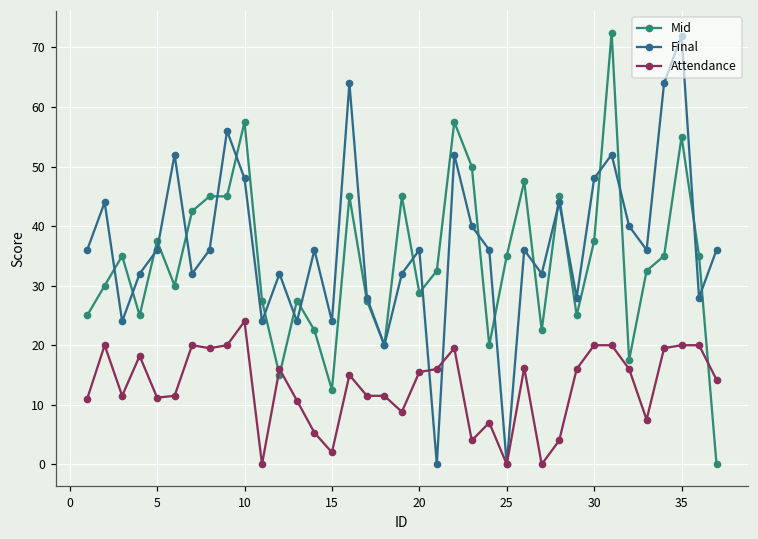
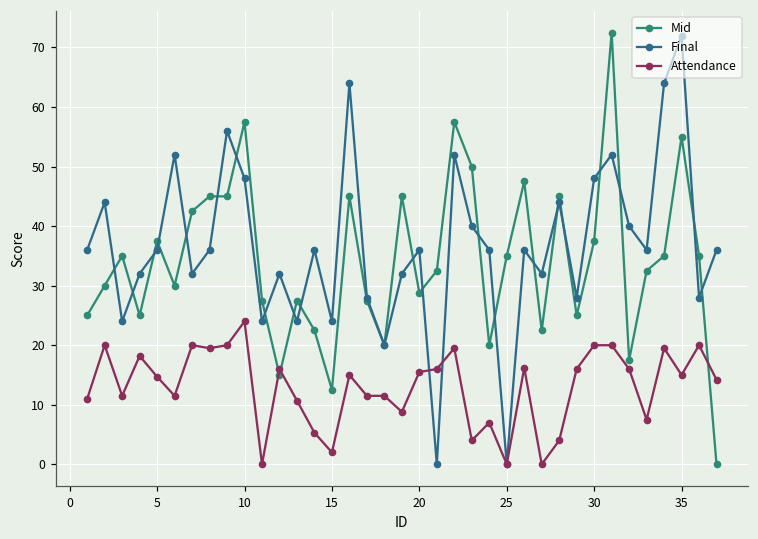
  {
    "Attendance": {
-     "5": 11,
+     "5": 15,
      "10": 24,
      "15": 2,
      "20": 16,
      "30": 20,
-     "35": 20
+     "35": 15
    }
  }
